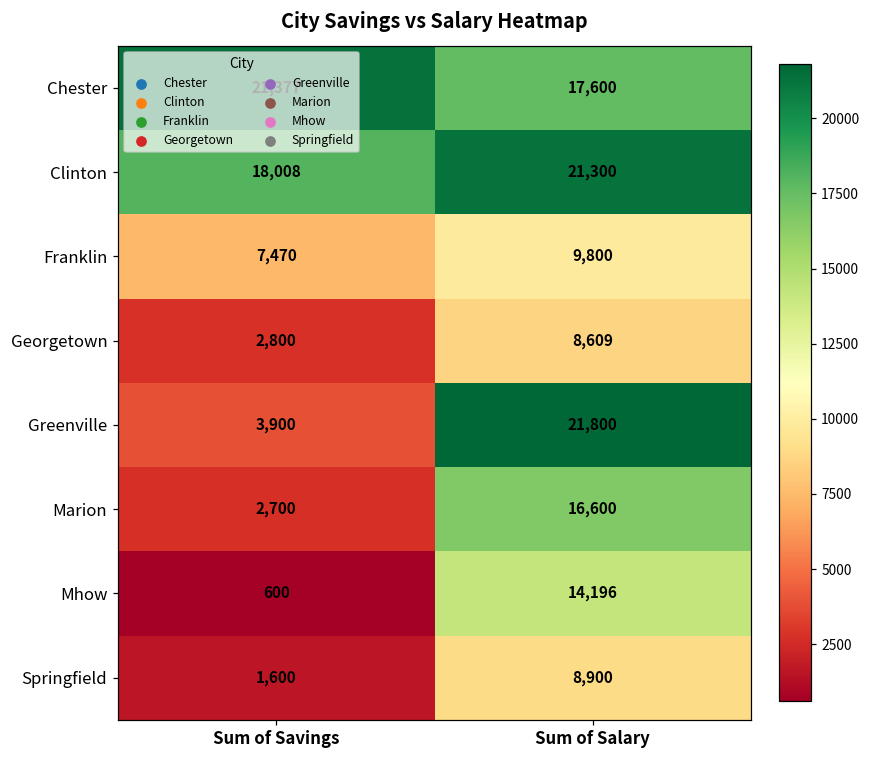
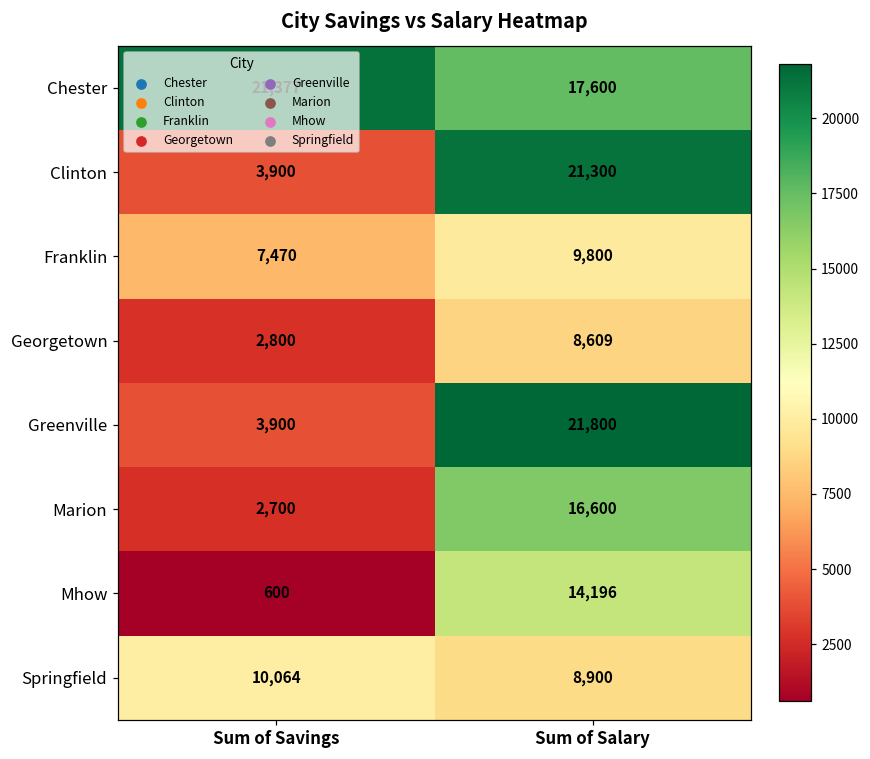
  {
    "Chester": {
      "Sum of Salary": "17,600"
    },
    "Clinton": {
-     "Sum of Savings": "18,008",
+     "Sum of Savings": "3,900",
      "Sum of Salary": "21,300"
    },
    "Franklin": {
      "Sum of Savings": "7,470",
      "Sum of Salary": "9,800"
    },
    "Georgetown": {
      "Sum of Savings": "2,800",
      "Sum of Salary": "8,609"
    },
    "Greenville": {
      "Sum of Savings": "3,900",
      "Sum of Salary": "21,800"
    },
    "Marion": {
      "Sum of Savings": "2,700",
      "Sum of Salary": "16,600"
    },
    "Mhow": {
      "Sum of Savings": "600",
      "Sum of Salary": "14,196"
    },
    "Springfield": {
-     "Sum of Savings": "1,600",
+     "Sum of Savings": "10,064",
      "Sum of Salary": "8,900"
    }
  }
